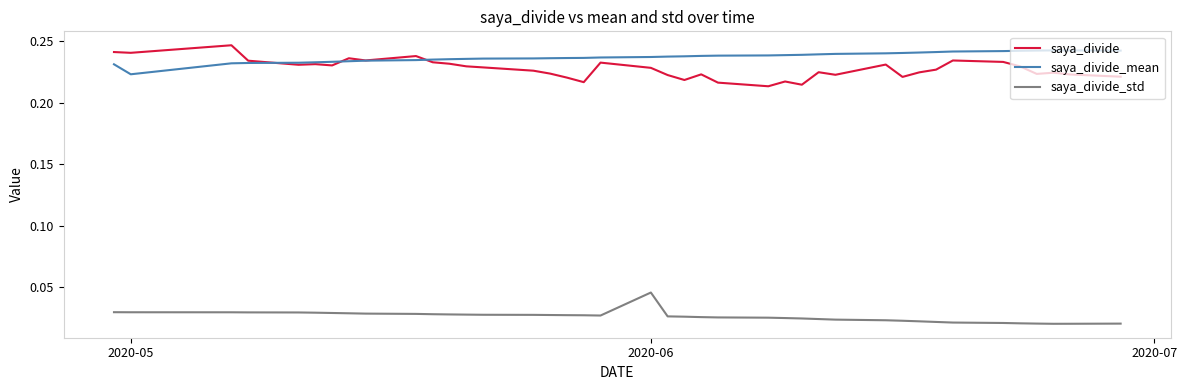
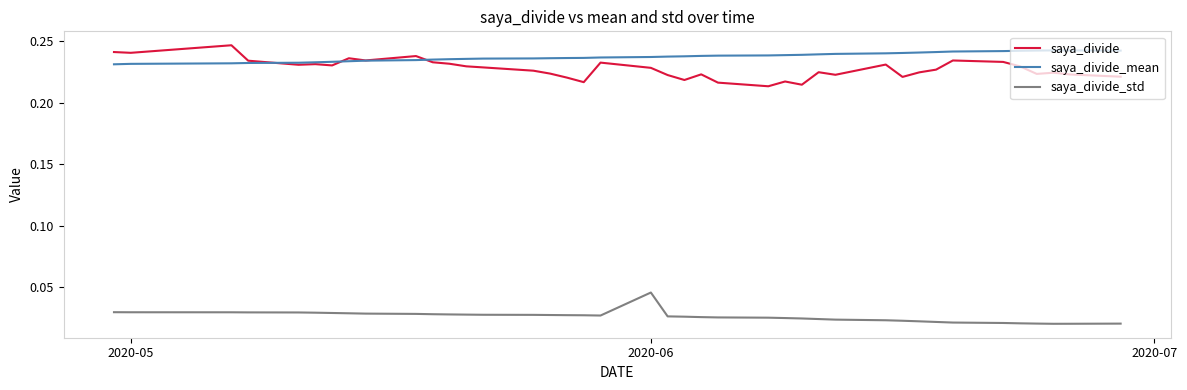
  {
    "saya_divide": {
      "2020-05": 0.241,
      "2020-06": 0.228
    },
    "saya_divide_mean": {
-     "2020-05": 0.223,
+     "2020-05": 0.232,
      "2020-06": 0.237
    },
    "saya_divide_std": {
      "2020-05": 0.029,
      "2020-06": 0.046
    }
  }
